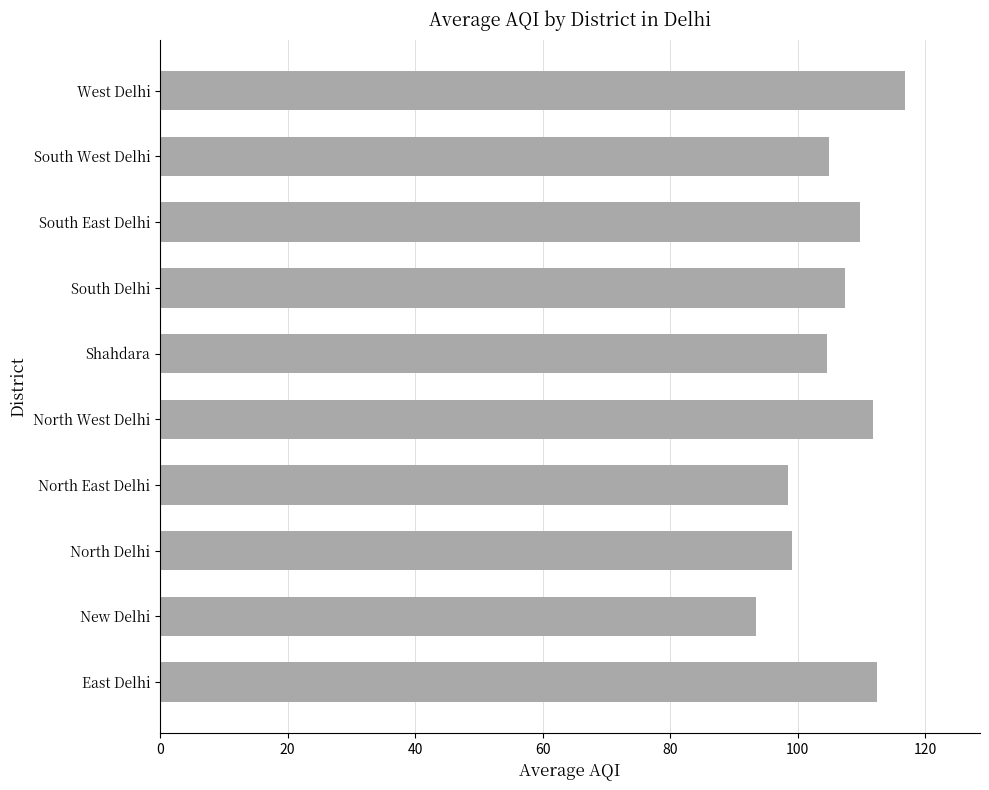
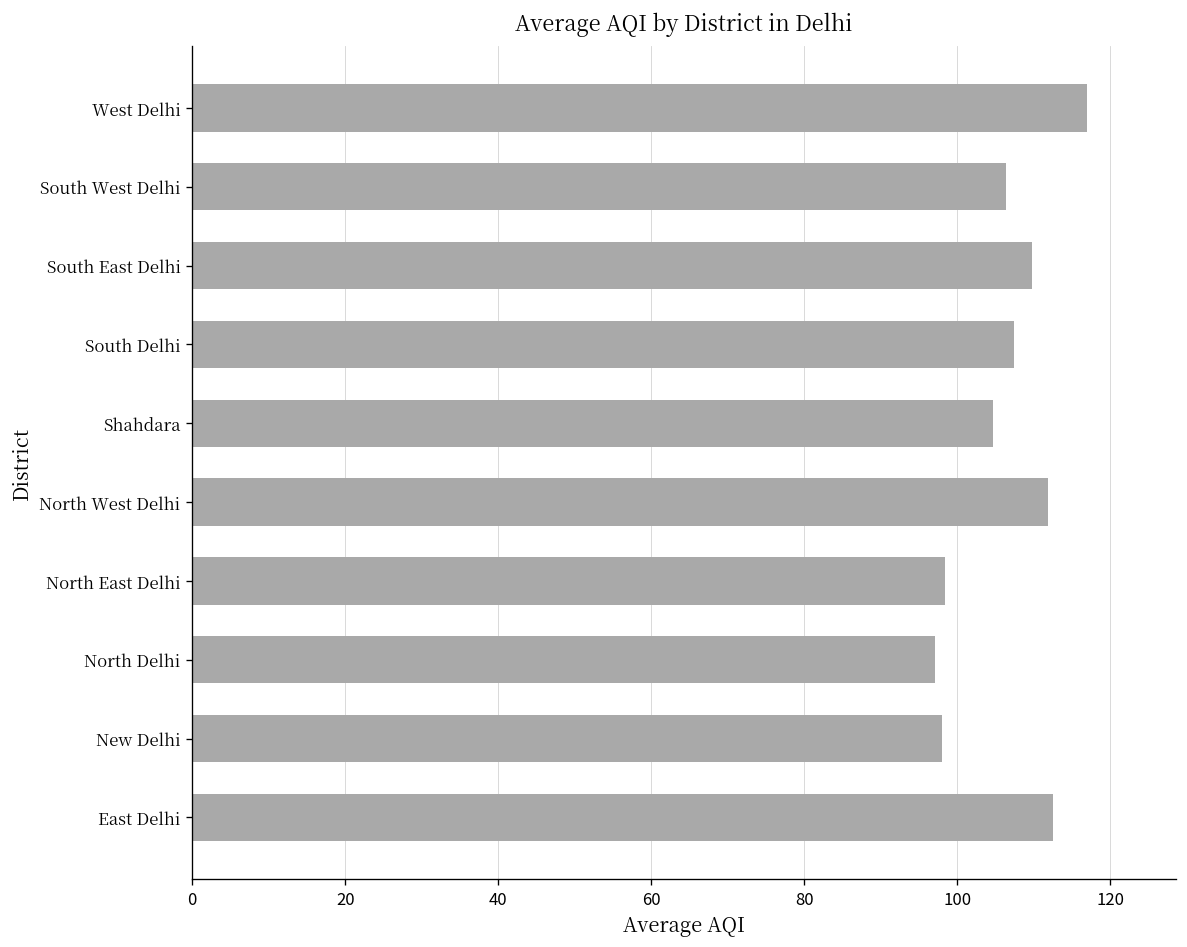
  {
    "West Delhi": 117,
-   "South West Delhi": 105,
+   "South West Delhi": 106,
    "South East Delhi": 110,
    "South Delhi": 107,
    "Shahdara": 105,
    "North West Delhi": 112,
    "North East Delhi": 98,
-   "North Delhi": 99,
-   "New Delhi": 93,
+   "North Delhi": 97,
+   "New Delhi": 98,
    "East Delhi": 113
  }
